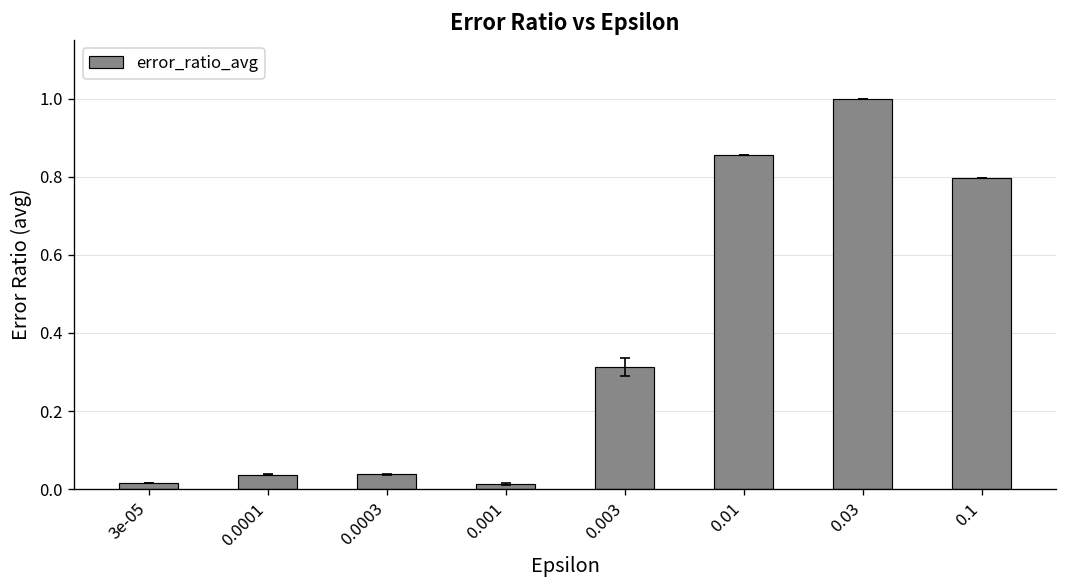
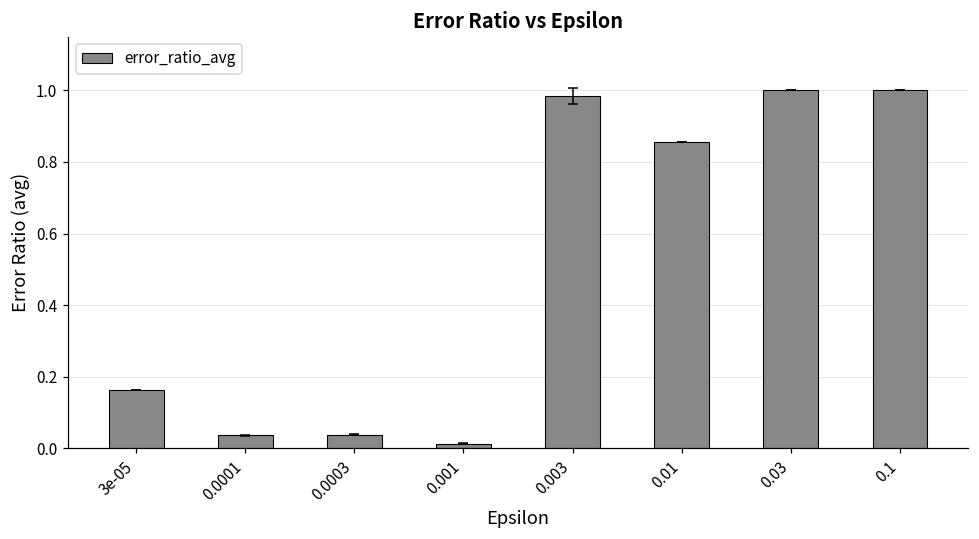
  {
    "error_ratio_avg": {
-     "3e-05": 0.02,
+     "3e-05": 0.16,
      "0.0001": 0.04,
      "0.0003": 0.04,
      "0.001": 0.01,
-     "0.003": 0.31,
+     "0.003": 0.98,
      "0.01": 0.86,
      "0.03": 1.00,
-     "0.1": 0.80
+     "0.1": 1.00
    }
  }
